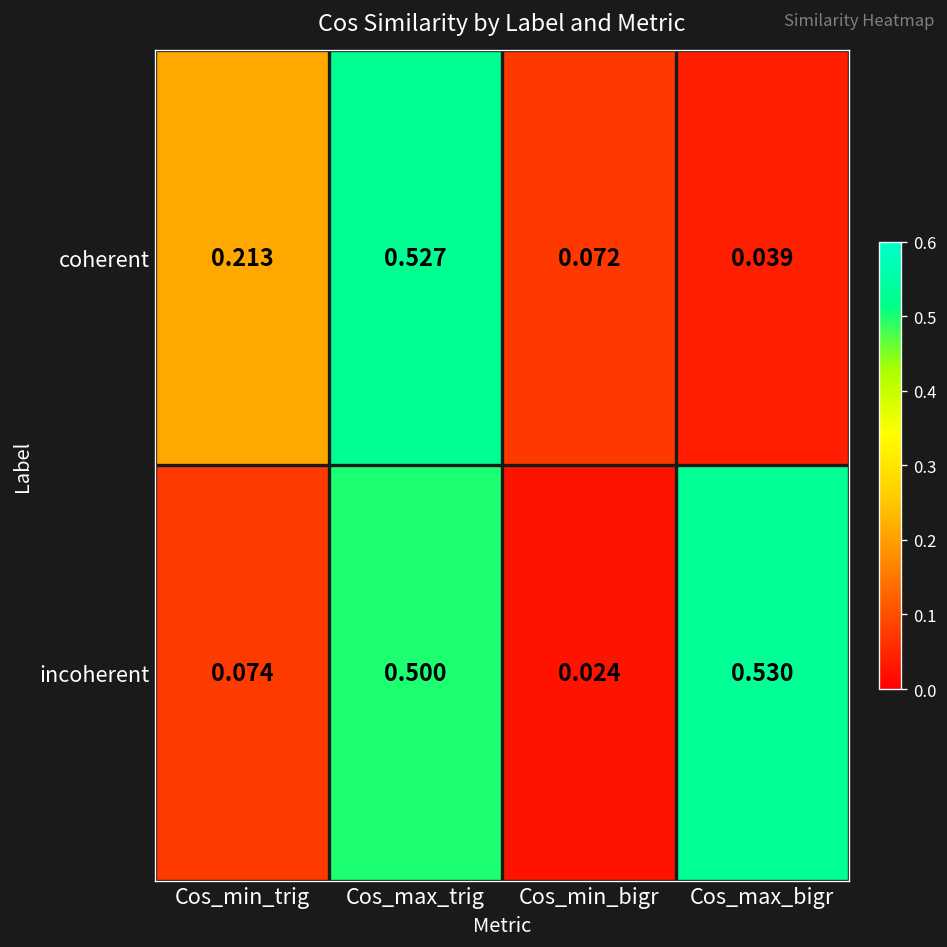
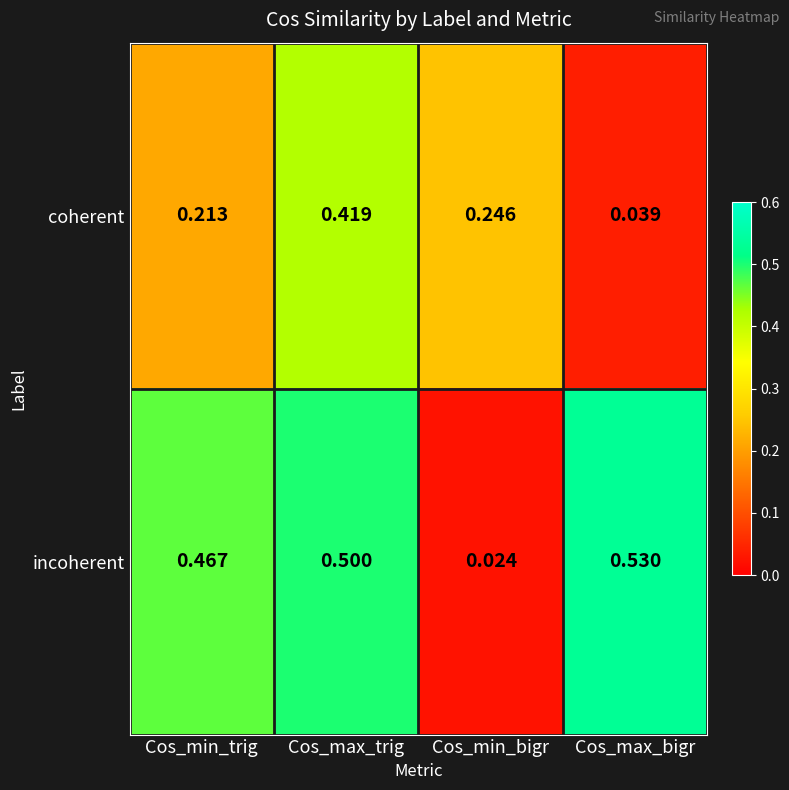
  {
    "coherent": {
      "Cos_min_trig": 0.213,
-     "Cos_max_trig": 0.527,
-     "Cos_min_bigr": 0.072,
+     "Cos_max_trig": 0.419,
+     "Cos_min_bigr": 0.246,
      "Cos_max_bigr": 0.039
    },
    "incoherent": {
-     "Cos_min_trig": 0.074,
+     "Cos_min_trig": 0.467,
      "Cos_max_trig": 0.500,
      "Cos_min_bigr": 0.024,
      "Cos_max_bigr": 0.530
    }
  }
